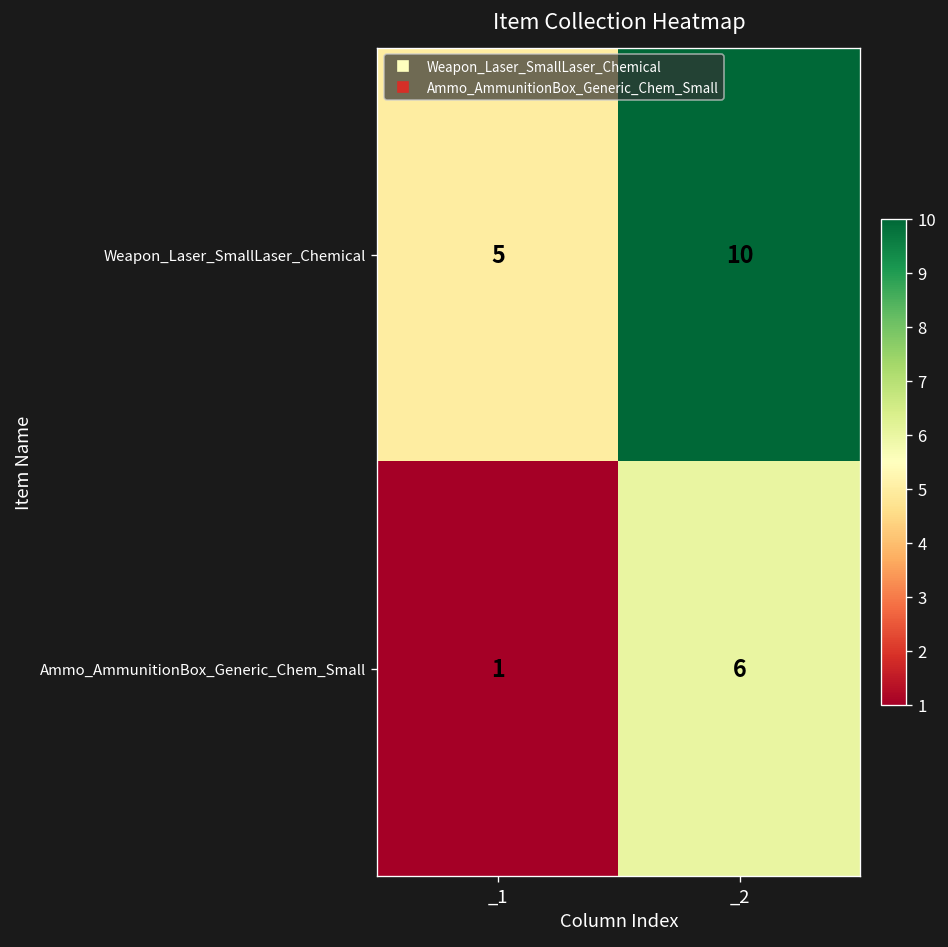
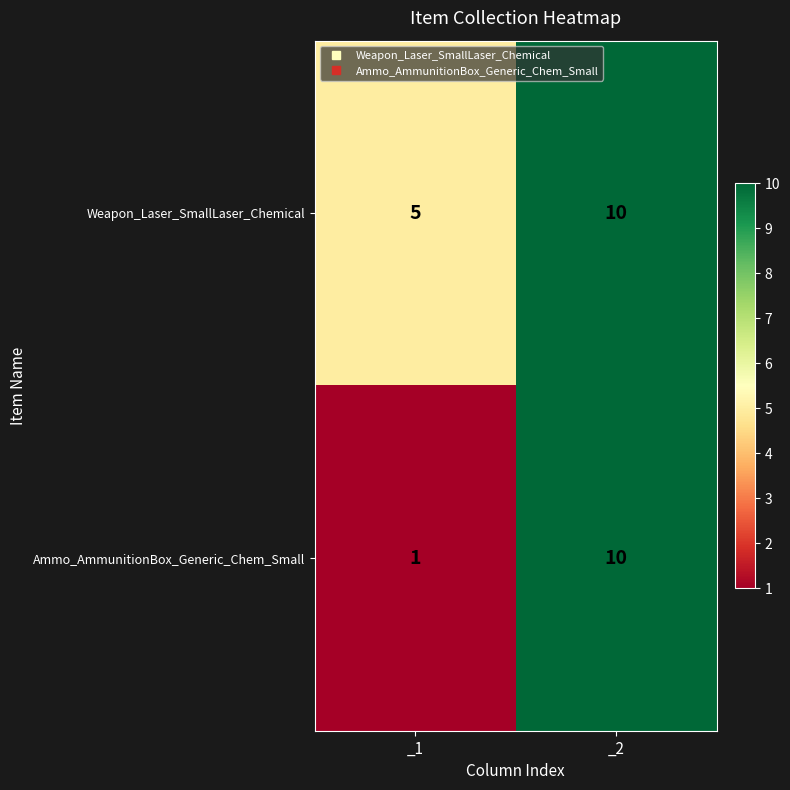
  {
    "Weapon_Laser_SmallLaser_Chemical": {
      "_1": 5,
      "_2": 10
    },
    "Ammo_AmmunitionBox_Generic_Chem_Small": {
      "_1": 1,
-     "_2": 6
+     "_2": 10
    }
  }
